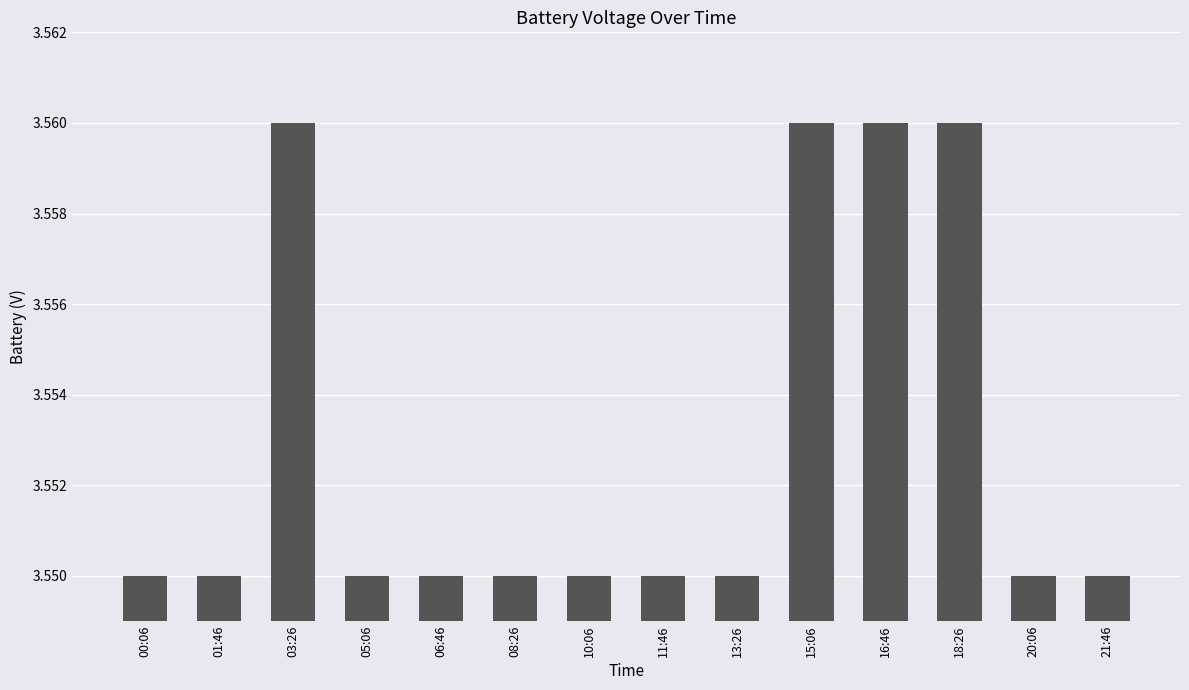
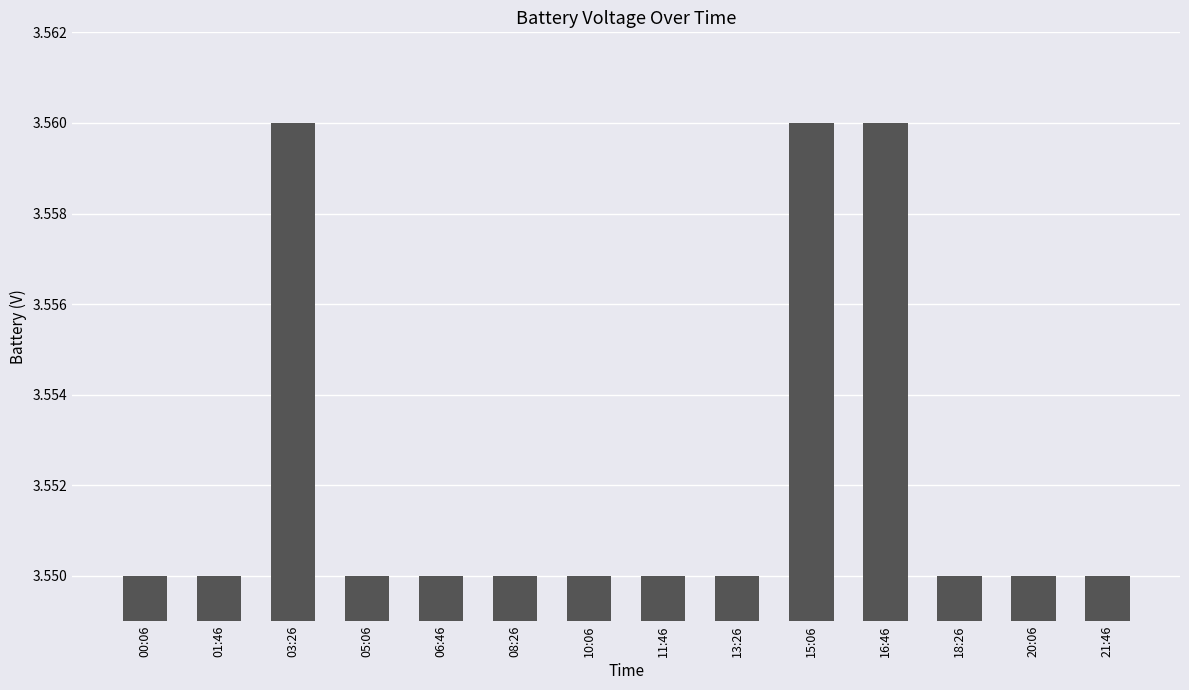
  {
    "00:06": 3.55,
    "01:46": 3.55,
    "03:26": 3.56,
    "05:06": 3.55,
    "06:46": 3.55,
    "08:26": 3.55,
    "10:06": 3.55,
    "11:46": 3.55,
    "13:26": 3.55,
    "15:06": 3.56,
    "16:46": 3.56,
-   "18:26": 3.56,
+   "18:26": 3.55,
    "20:06": 3.55,
    "21:46": 3.55
  }
